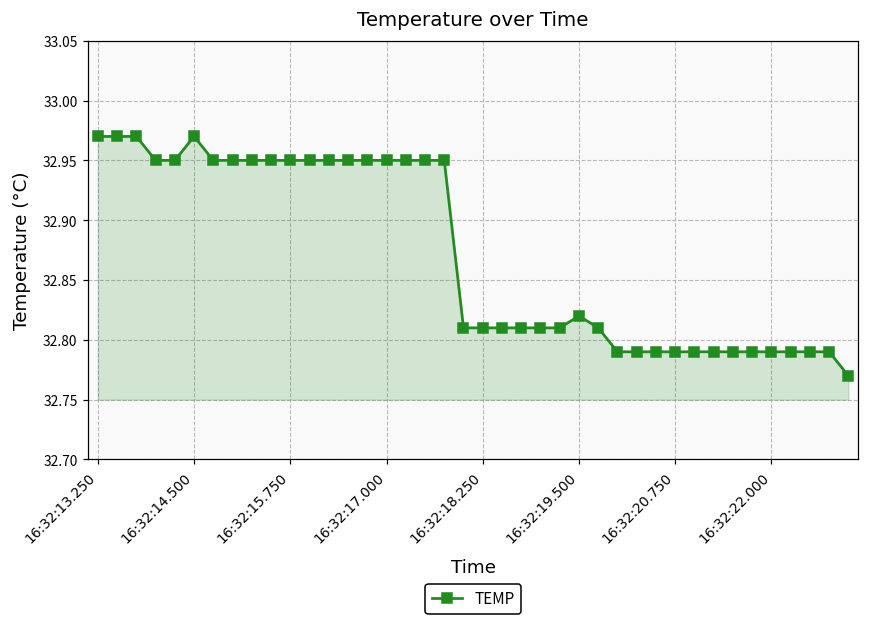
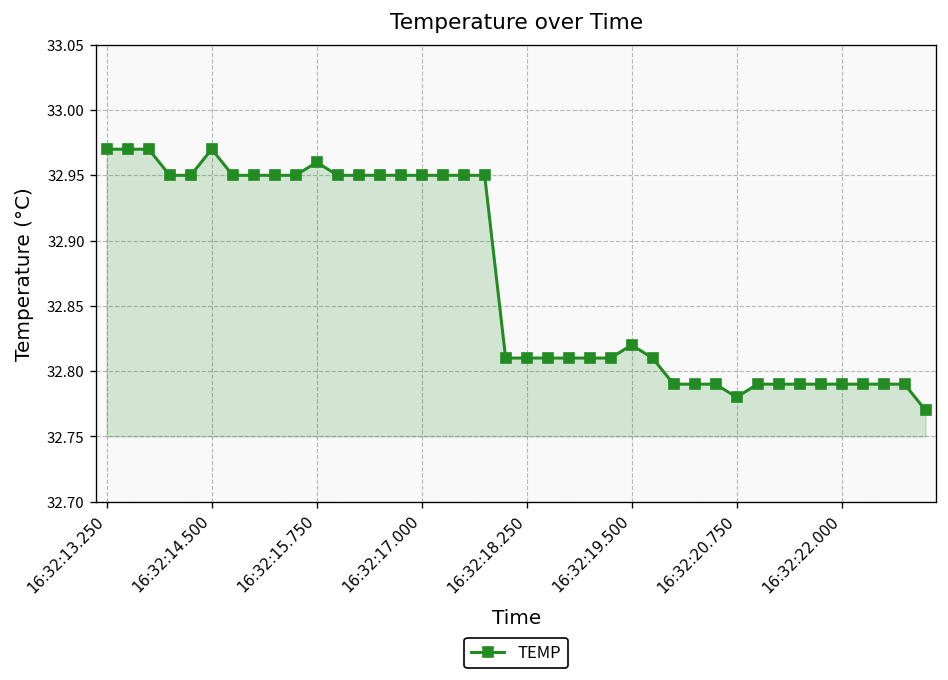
  {
    "16:32:13.250": 32.97,
    "16:32:14.500": 32.97,
-   "16:32:15.750": 32.95,
+   "16:32:15.750": 32.96,
    "16:32:17.000": 32.95,
    "16:32:18.250": 32.81,
    "16:32:19.500": 32.82,
-   "16:32:20.750": 32.79,
+   "16:32:20.750": 32.78,
    "16:32:22.000": 32.79
  }
